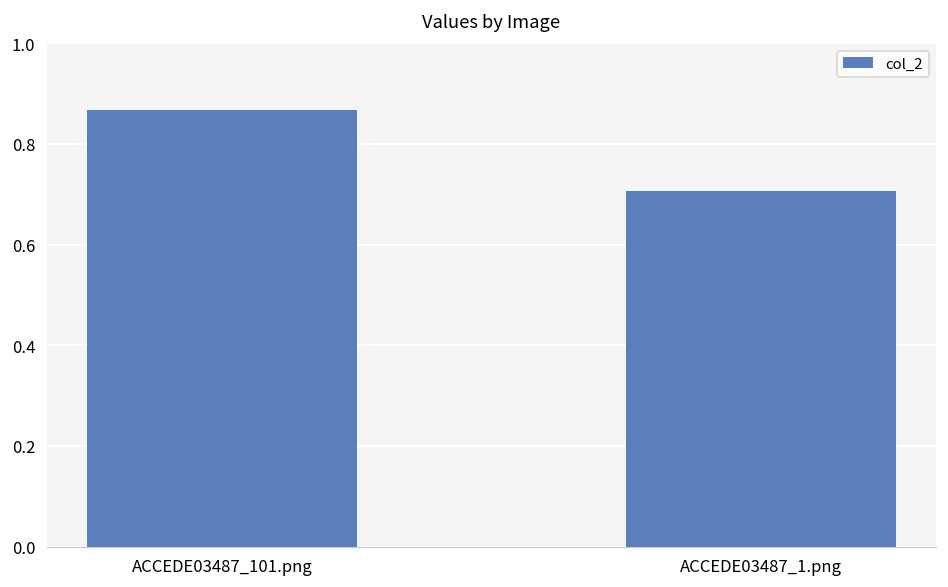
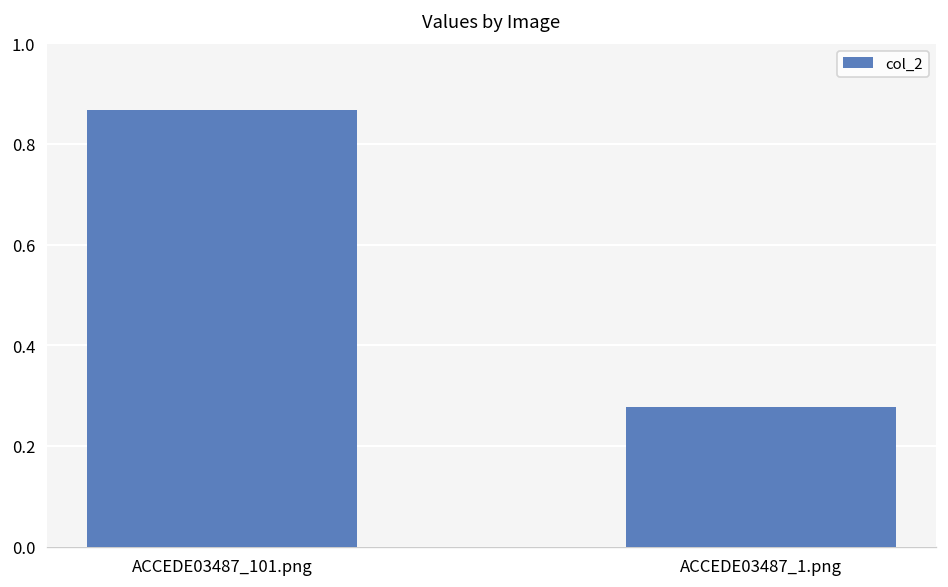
  {
    "ACCEDE03487_101.png": 0.87,
-   "ACCEDE03487_1.png": 0.71
+   "ACCEDE03487_1.png": 0.28
  }
